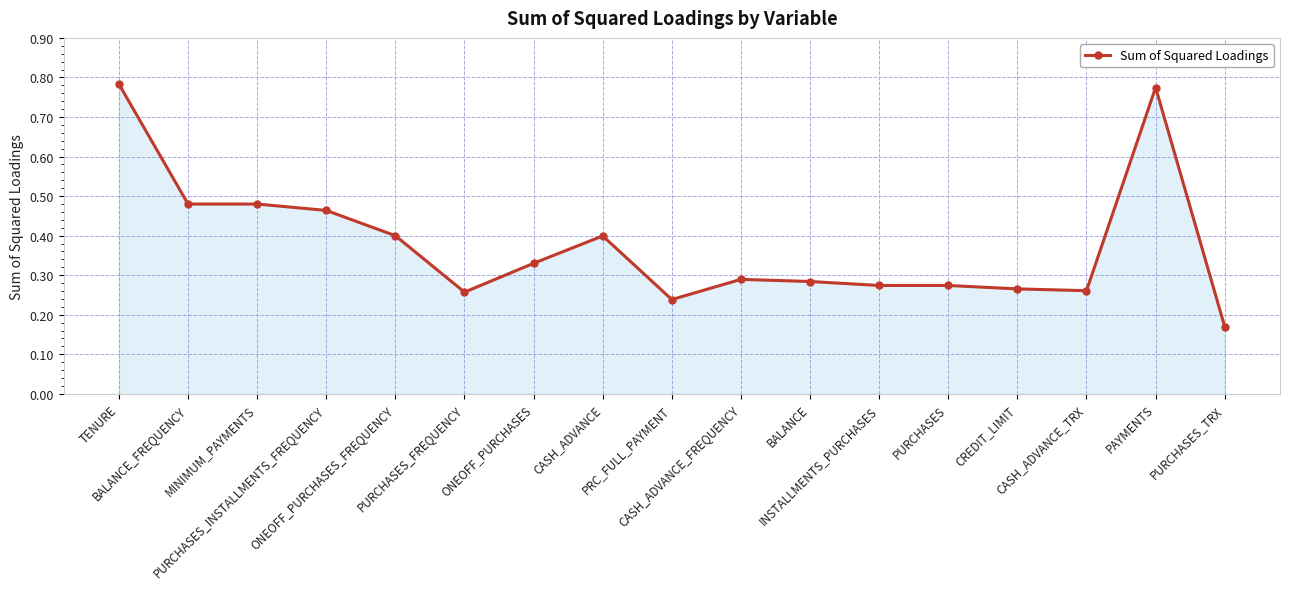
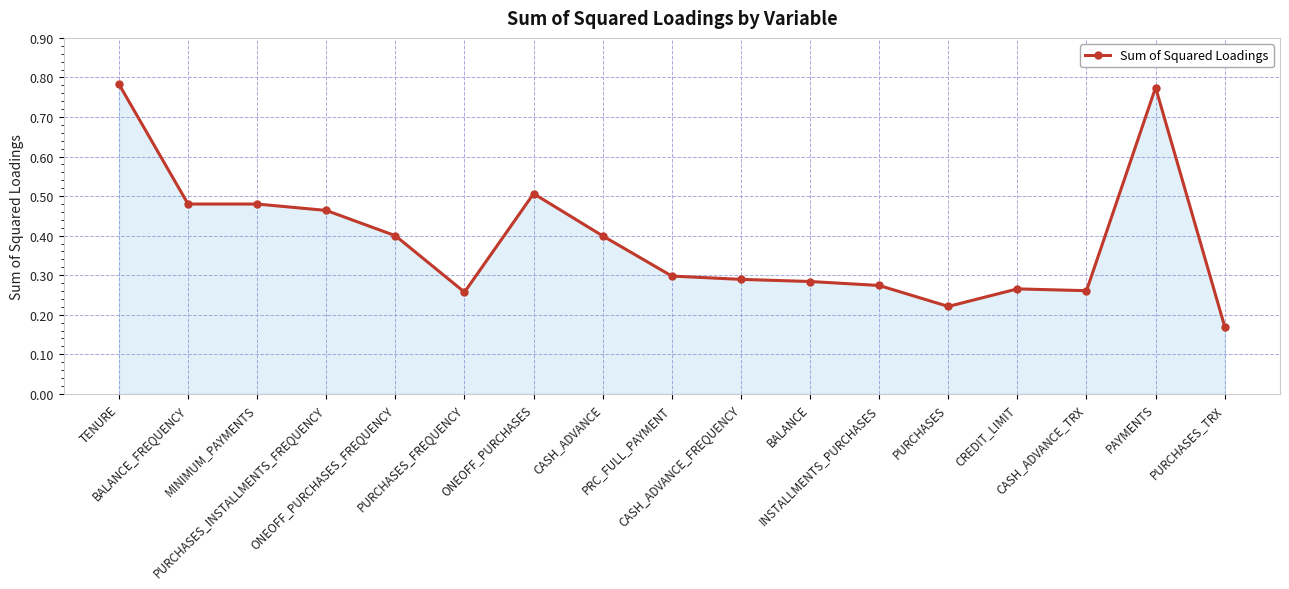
  {
    "TENURE": 0.78,
    "BALANCE_FREQUENCY": 0.48,
    "MINIMUM_PAYMENTS": 0.48,
    "PURCHASES_INSTALLMENTS_FREQUENCY": 0.46,
    "ONEOFF_PURCHASES_FREQUENCY": 0.40,
    "PURCHASES_FREQUENCY": 0.26,
-   "ONEOFF_PURCHASES": 0.33,
+   "ONEOFF_PURCHASES": 0.51,
    "CASH_ADVANCE": 0.40,
-   "PRC_FULL_PAYMENT": 0.24,
+   "PRC_FULL_PAYMENT": 0.30,
    "CASH_ADVANCE_FREQUENCY": 0.29,
    "BALANCE": 0.28,
    "INSTALLMENTS_PURCHASES": 0.27,
-   "PURCHASES": 0.27,
+   "PURCHASES": 0.22,
    "CREDIT_LIMIT": 0.27,
    "CASH_ADVANCE_TRX": 0.26,
    "PAYMENTS": 0.77,
    "PURCHASES_TRX": 0.17
  }
